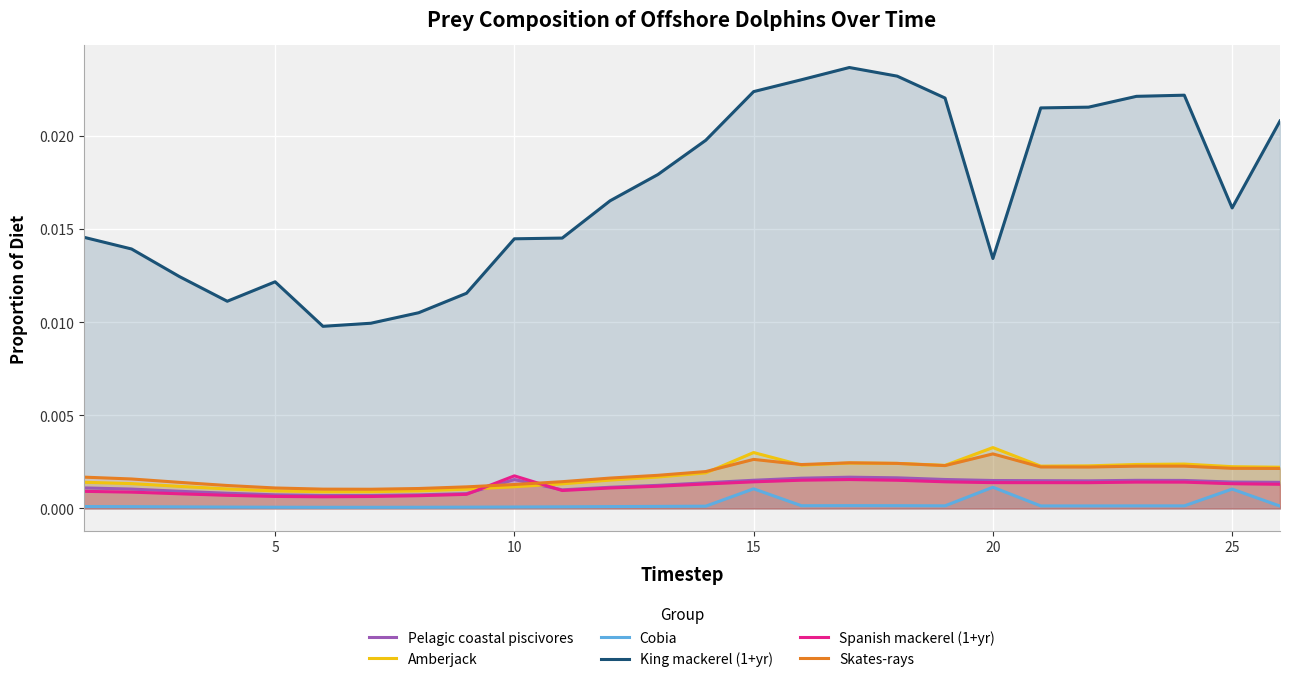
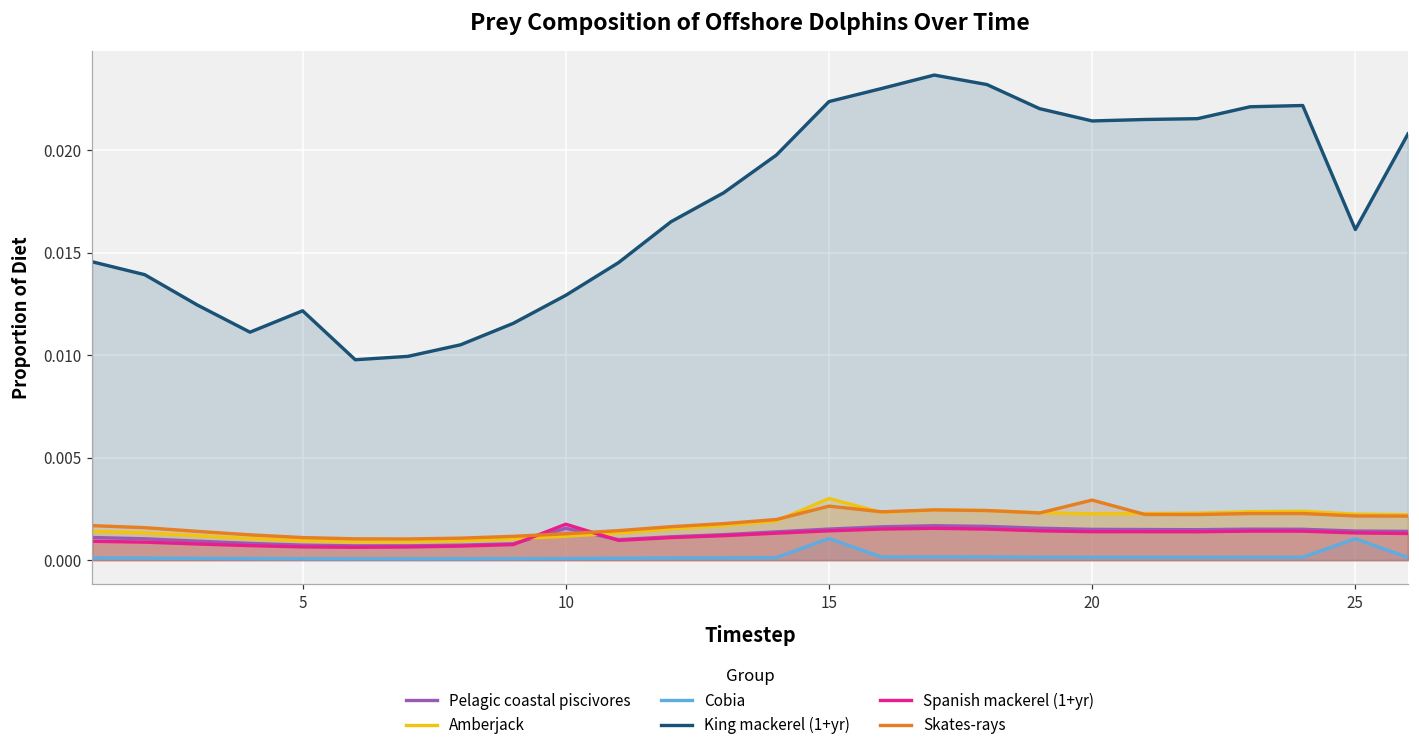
  {
    "Pelagic coastal piscivores": {
      "10": 0.0016
    },
    "Amberjack": {
      "5": 0.0009,
      "15": 0.0030,
-     "20": 0.0033
+     "20": 0.0023
    },
    "Cobia": {
      "5": 0.0001,
      "10": 0.0001,
      "15": 0.0011,
-     "20": 0.0011,
+     "20": 0.0001,
      "25": 0.0010
    },
    "King mackerel (1+yr)": {
      "5": 0.0122,
-     "10": 0.0145,
+     "10": 0.0129,
      "15": 0.0224,
-     "20": 0.0134,
+     "20": 0.0214,
      "25": 0.0161
    },
    "Spanish mackerel (1+yr)": {
      "10": 0.0017
    },
    "Skates-rays": {
      "5": 0.0011,
      "15": 0.0026,
      "20": 0.0029
    }
  }
